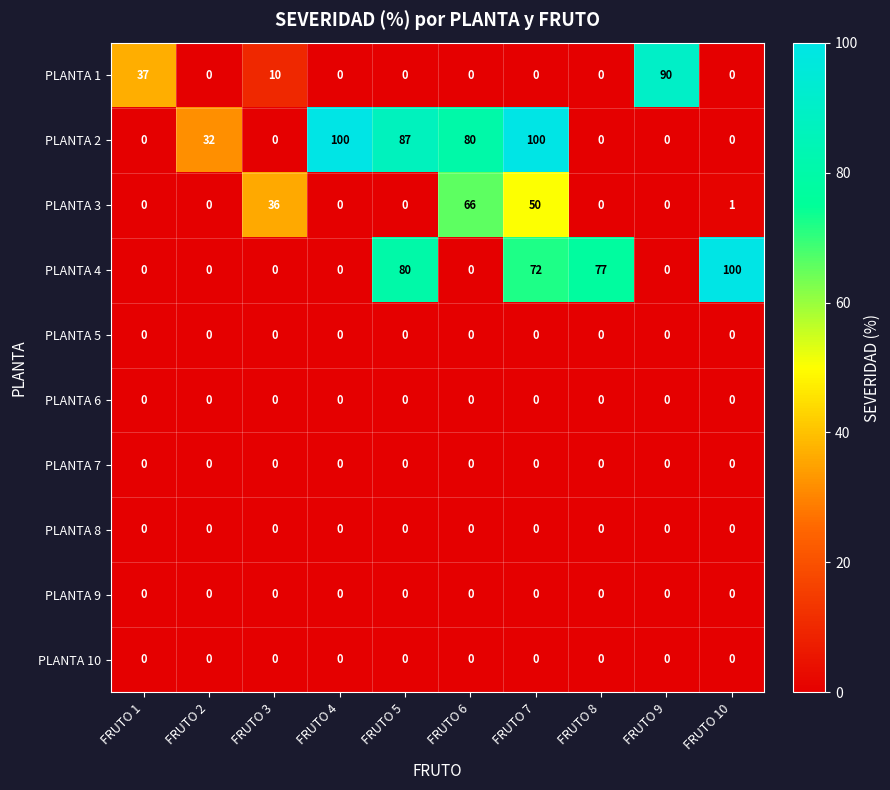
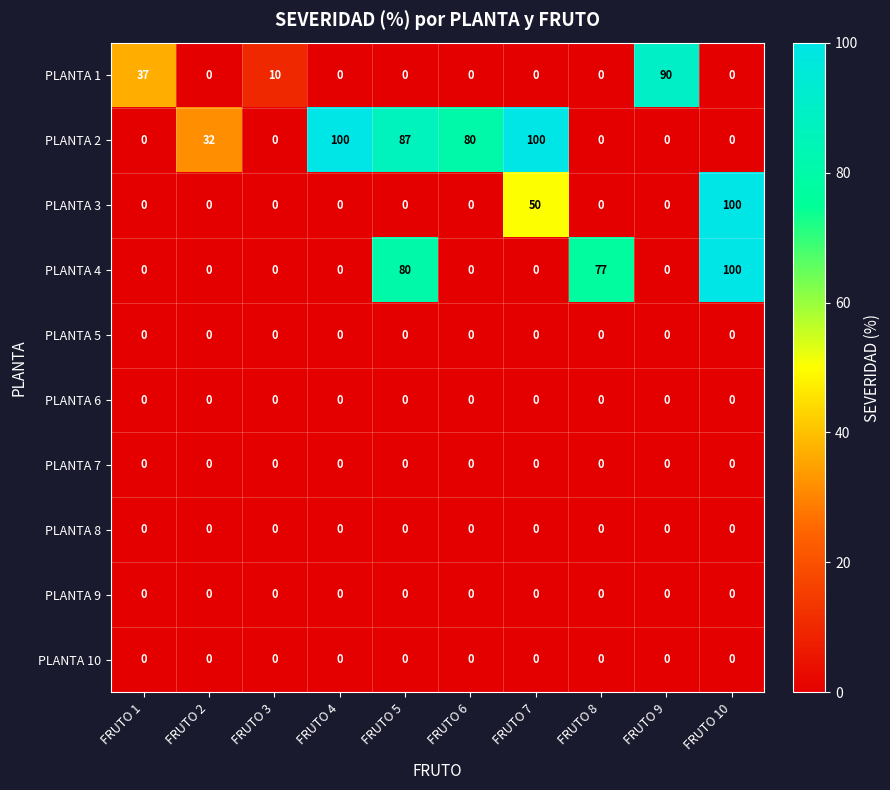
  {
    "PLANTA 1": {
      "FRUTO 1": 37,
      "FRUTO 2": 0,
      "FRUTO 3": 10,
      "FRUTO 4": 0,
      "FRUTO 5": 0,
      "FRUTO 6": 0,
      "FRUTO 7": 0,
      "FRUTO 8": 0,
      "FRUTO 9": 90,
      "FRUTO 10": 0
    },
    "PLANTA 2": {
      "FRUTO 1": 0,
      "FRUTO 2": 32,
      "FRUTO 3": 0,
      "FRUTO 4": 100,
      "FRUTO 5": 87,
      "FRUTO 6": 80,
      "FRUTO 7": 100,
      "FRUTO 8": 0,
      "FRUTO 9": 0,
      "FRUTO 10": 0
    },
    "PLANTA 3": {
      "FRUTO 1": 0,
      "FRUTO 2": 0,
-     "FRUTO 3": 36,
+     "FRUTO 3": 0,
      "FRUTO 4": 0,
      "FRUTO 5": 0,
-     "FRUTO 6": 66,
+     "FRUTO 6": 0,
      "FRUTO 7": 50,
      "FRUTO 8": 0,
      "FRUTO 9": 0,
-     "FRUTO 10": 1
+     "FRUTO 10": 100
    },
    "PLANTA 4": {
      "FRUTO 1": 0,
      "FRUTO 2": 0,
      "FRUTO 3": 0,
      "FRUTO 4": 0,
      "FRUTO 5": 80,
      "FRUTO 6": 0,
-     "FRUTO 7": 72,
+     "FRUTO 7": 0,
      "FRUTO 8": 77,
      "FRUTO 9": 0,
      "FRUTO 10": 100
    },
    "PLANTA 5": {
      "FRUTO 1": 0,
      "FRUTO 2": 0,
      "FRUTO 3": 0,
      "FRUTO 4": 0,
      "FRUTO 5": 0,
      "FRUTO 6": 0,
      "FRUTO 7": 0,
      "FRUTO 8": 0,
      "FRUTO 9": 0,
      "FRUTO 10": 0
    },
    "PLANTA 6": {
      "FRUTO 1": 0,
      "FRUTO 2": 0,
      "FRUTO 3": 0,
      "FRUTO 4": 0,
      "FRUTO 5": 0,
      "FRUTO 6": 0,
      "FRUTO 7": 0,
      "FRUTO 8": 0,
      "FRUTO 9": 0,
      "FRUTO 10": 0
    },
    "PLANTA 7": {
      "FRUTO 1": 0,
      "FRUTO 2": 0,
      "FRUTO 3": 0,
      "FRUTO 4": 0,
      "FRUTO 5": 0,
      "FRUTO 6": 0,
      "FRUTO 7": 0,
      "FRUTO 8": 0,
      "FRUTO 9": 0,
      "FRUTO 10": 0
    },
    "PLANTA 8": {
      "FRUTO 1": 0,
      "FRUTO 2": 0,
      "FRUTO 3": 0,
      "FRUTO 4": 0,
      "FRUTO 5": 0,
      "FRUTO 6": 0,
      "FRUTO 7": 0,
      "FRUTO 8": 0,
      "FRUTO 9": 0,
      "FRUTO 10": 0
    },
    "PLANTA 9": {
      "FRUTO 1": 0,
      "FRUTO 2": 0,
      "FRUTO 3": 0,
      "FRUTO 4": 0,
      "FRUTO 5": 0,
      "FRUTO 6": 0,
      "FRUTO 7": 0,
      "FRUTO 8": 0,
      "FRUTO 9": 0,
      "FRUTO 10": 0
    },
    "PLANTA 10": {
      "FRUTO 1": 0,
      "FRUTO 2": 0,
      "FRUTO 3": 0,
      "FRUTO 4": 0,
      "FRUTO 5": 0,
      "FRUTO 6": 0,
      "FRUTO 7": 0,
      "FRUTO 8": 0,
      "FRUTO 9": 0,
      "FRUTO 10": 0
    }
  }
